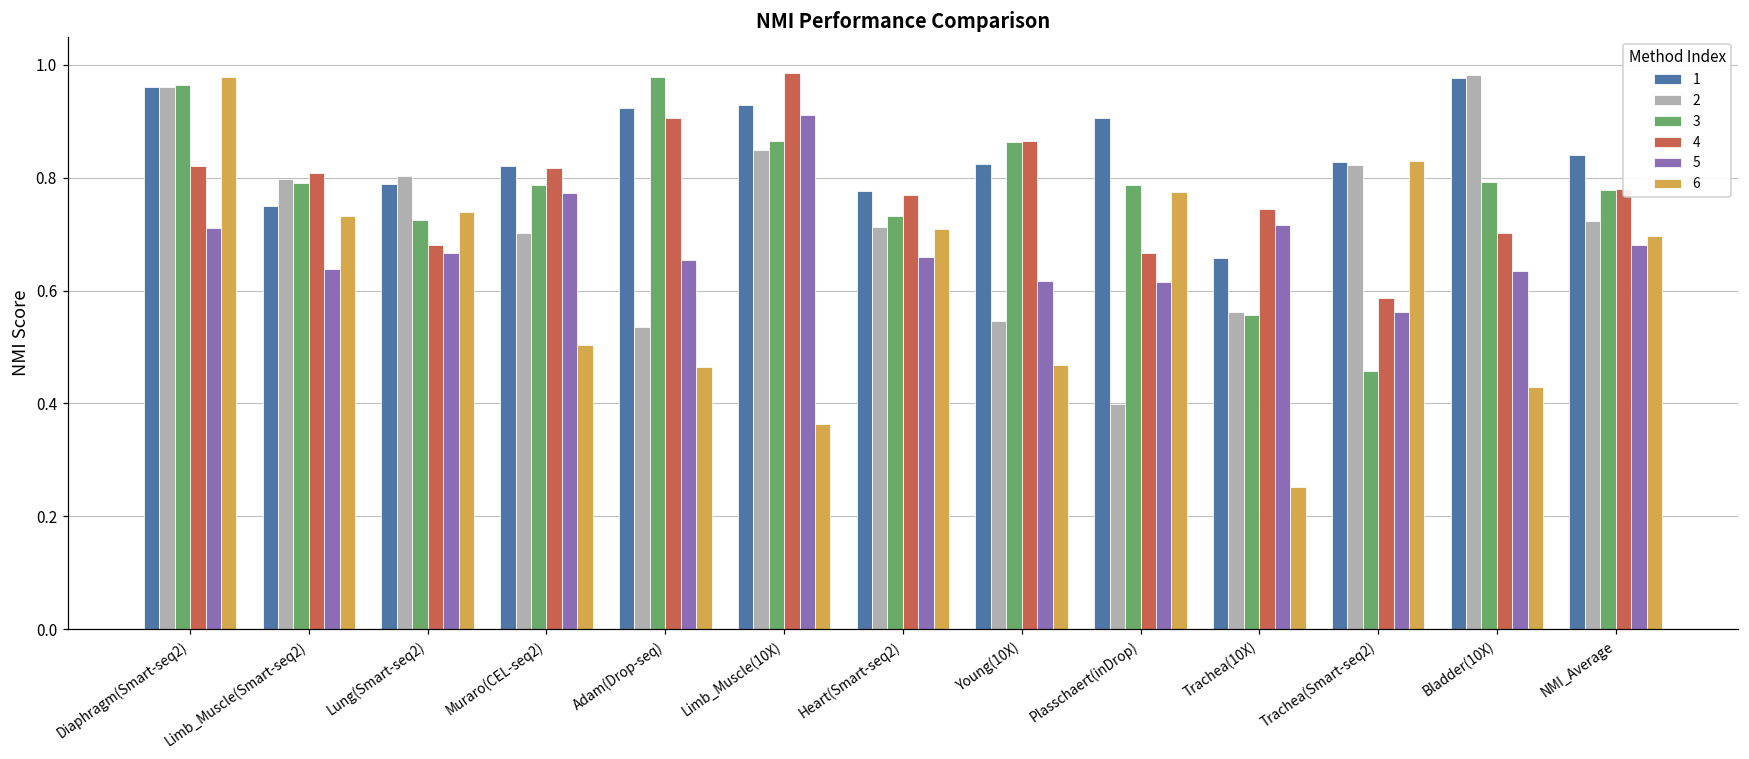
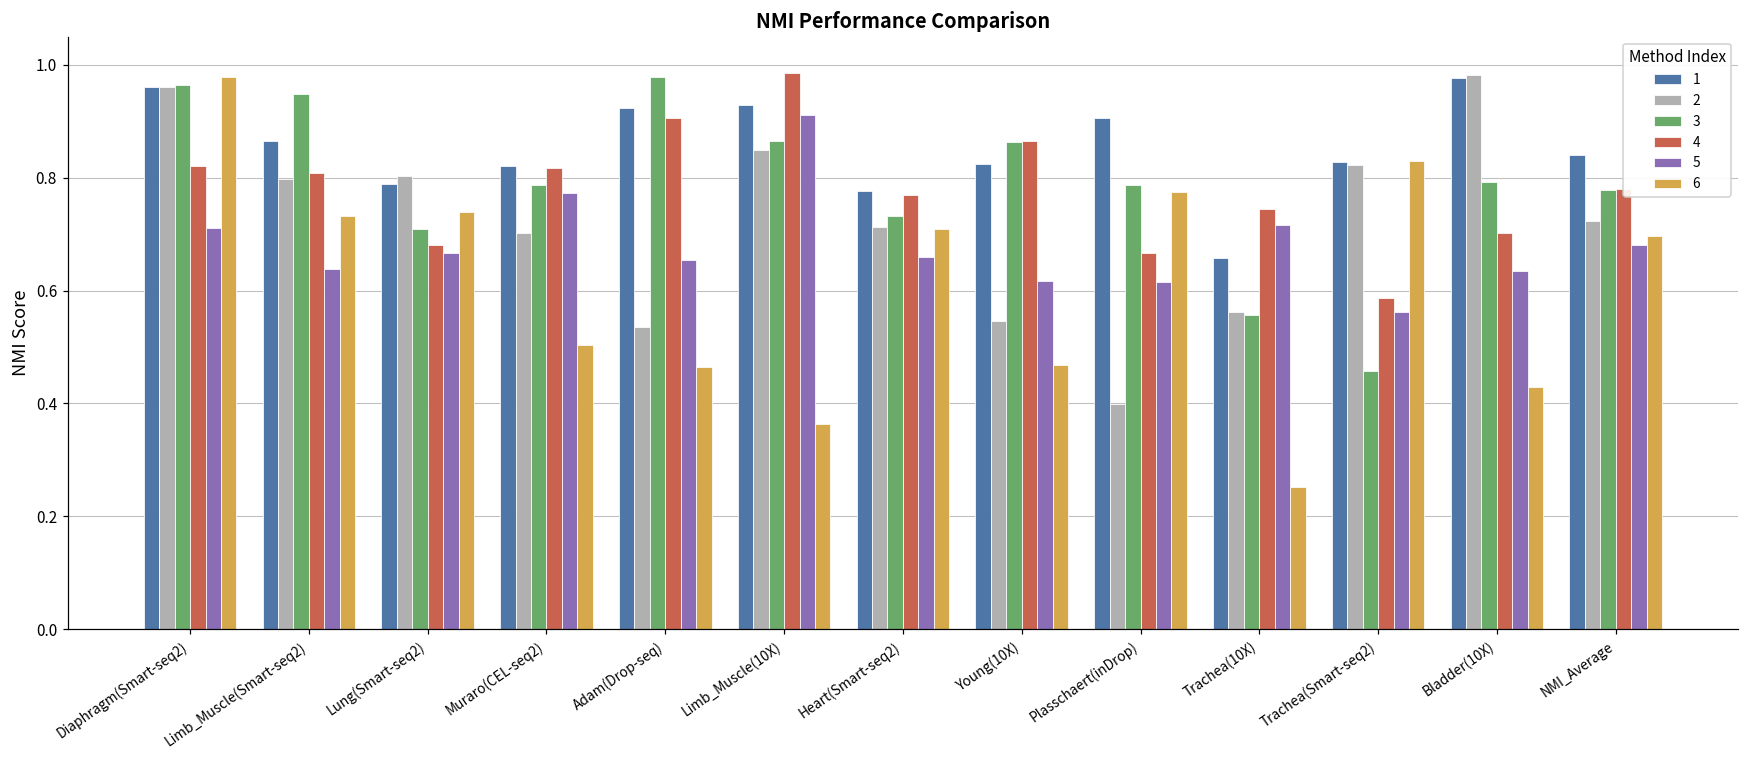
  {
    "1": {
      "Diaphragm(Smart-seq2)": 0.96,
-     "Limb_Muscle(Smart-seq2)": 0.75,
+     "Limb_Muscle(Smart-seq2)": 0.86,
      "Lung(Smart-seq2)": 0.79,
      "Muraro(CEL-seq2)": 0.82,
      "Adam(Drop-seq)": 0.92,
      "Limb_Muscle(10X)": 0.93,
      "Heart(Smart-seq2)": 0.78,
      "Young(10X)": 0.82,
      "Plasschaert(inDrop)": 0.91,
      "Trachea(10X)": 0.66,
      "Trachea(Smart-seq2)": 0.83,
      "Bladder(10X)": 0.98,
      "NMI_Average": 0.84
    },
    "2": {
      "Diaphragm(Smart-seq2)": 0.96,
      "Limb_Muscle(Smart-seq2)": 0.80,
      "Lung(Smart-seq2)": 0.80,
      "Muraro(CEL-seq2)": 0.70,
      "Adam(Drop-seq)": 0.54,
      "Limb_Muscle(10X)": 0.85,
      "Heart(Smart-seq2)": 0.71,
      "Young(10X)": 0.55,
      "Plasschaert(inDrop)": 0.40,
      "Trachea(10X)": 0.56,
      "Trachea(Smart-seq2)": 0.82,
      "Bladder(10X)": 0.98,
      "NMI_Average": 0.72
    },
    "3": {
      "Diaphragm(Smart-seq2)": 0.96,
-     "Limb_Muscle(Smart-seq2)": 0.79,
-     "Lung(Smart-seq2)": 0.73,
+     "Limb_Muscle(Smart-seq2)": 0.95,
+     "Lung(Smart-seq2)": 0.71,
      "Muraro(CEL-seq2)": 0.79,
      "Adam(Drop-seq)": 0.98,
      "Limb_Muscle(10X)": 0.87,
      "Heart(Smart-seq2)": 0.73,
      "Young(10X)": 0.86,
      "Plasschaert(inDrop)": 0.79,
      "Trachea(10X)": 0.56,
      "Trachea(Smart-seq2)": 0.46,
      "Bladder(10X)": 0.79,
      "NMI_Average": 0.78
    },
    "4": {
      "Diaphragm(Smart-seq2)": 0.82,
      "Limb_Muscle(Smart-seq2)": 0.81,
      "Lung(Smart-seq2)": 0.68,
      "Muraro(CEL-seq2)": 0.82,
      "Adam(Drop-seq)": 0.91,
      "Limb_Muscle(10X)": 0.99,
      "Heart(Smart-seq2)": 0.77,
      "Young(10X)": 0.87,
      "Plasschaert(inDrop)": 0.67,
      "Trachea(10X)": 0.74,
      "Trachea(Smart-seq2)": 0.59,
      "Bladder(10X)": 0.70
    },
    "5": {
      "Diaphragm(Smart-seq2)": 0.71,
      "Limb_Muscle(Smart-seq2)": 0.64,
      "Lung(Smart-seq2)": 0.67,
      "Muraro(CEL-seq2)": 0.77,
      "Adam(Drop-seq)": 0.65,
      "Limb_Muscle(10X)": 0.91,
      "Heart(Smart-seq2)": 0.66,
      "Young(10X)": 0.62,
      "Plasschaert(inDrop)": 0.62,
      "Trachea(10X)": 0.72,
      "Trachea(Smart-seq2)": 0.56,
      "Bladder(10X)": 0.64,
      "NMI_Average": 0.68
    },
    "6": {
      "Diaphragm(Smart-seq2)": 0.98,
      "Limb_Muscle(Smart-seq2)": 0.73,
      "Lung(Smart-seq2)": 0.74,
      "Muraro(CEL-seq2)": 0.50,
      "Adam(Drop-seq)": 0.46,
      "Limb_Muscle(10X)": 0.36,
      "Heart(Smart-seq2)": 0.71,
      "Young(10X)": 0.47,
      "Plasschaert(inDrop)": 0.77,
      "Trachea(10X)": 0.25,
      "Trachea(Smart-seq2)": 0.83,
      "Bladder(10X)": 0.43,
      "NMI_Average": 0.70
    }
  }
